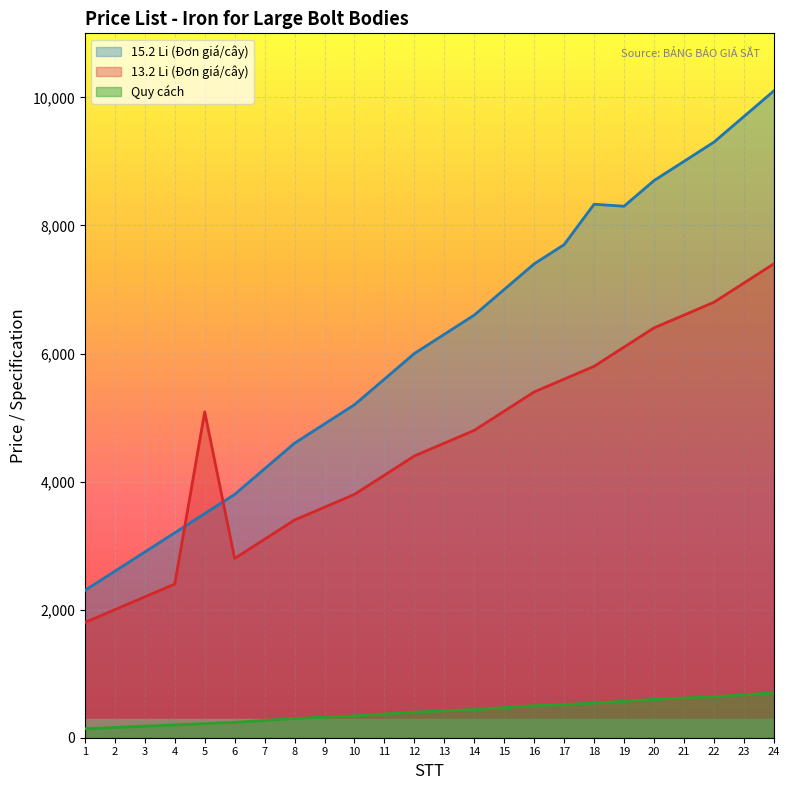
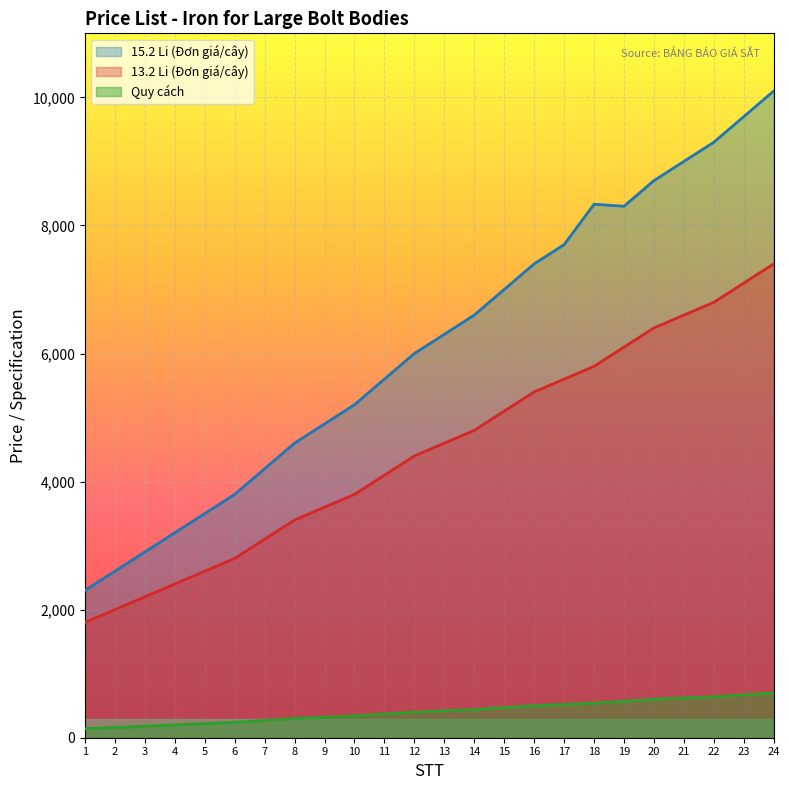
  {
    "15.2 Li (Đơn giá/cây)": {
      "1": "2,300",
      "2": "2,600",
      "3": "2,900",
      "4": "3,200",
      "5": "3,500",
      "6": "3,800",
      "7": "4,200",
      "8": "4,600",
      "9": "4,900",
      "10": "5,200",
      "11": "5,600",
      "12": "6,000",
      "13": "6,300",
      "14": "6,600",
      "15": "7,000",
      "16": "7,400",
      "17": "7,700",
      "18": "8,300",
      "19": "8,300",
      "20": "8,700",
      "21": "9,000",
      "22": "9,300",
      "23": "9,700",
      "24": "10,100"
    },
    "13.2 Li (Đơn giá/cây)": {
      "1": "1,800",
      "2": "2,000",
      "3": "2,200",
      "4": "2,400",
-     "5": "5,100",
+     "5": "2,600",
      "6": "2,800",
      "7": "3,100",
      "8": "3,400",
      "9": "3,600",
      "10": "3,800",
      "11": "4,100",
      "12": "4,400",
      "13": "4,600",
      "14": "4,800",
      "15": "5,100",
      "16": "5,400",
      "17": "5,600",
      "18": "5,800",
      "19": "6,100",
      "20": "6,400",
      "21": "6,600",
      "22": "6,800",
      "23": "7,100",
      "24": "7,400"
    },
    "Quy cách": {
      "9": "300",
      "10": "300",
      "11": "400",
      "12": "400",
      "13": "400",
      "14": "400",
      "15": "500",
      "16": "500",
      "17": "500",
      "18": "500",
      "19": "600",
      "20": "600",
      "21": "600",
      "22": "600",
      "23": "700",
      "24": "700"
    }
  }
